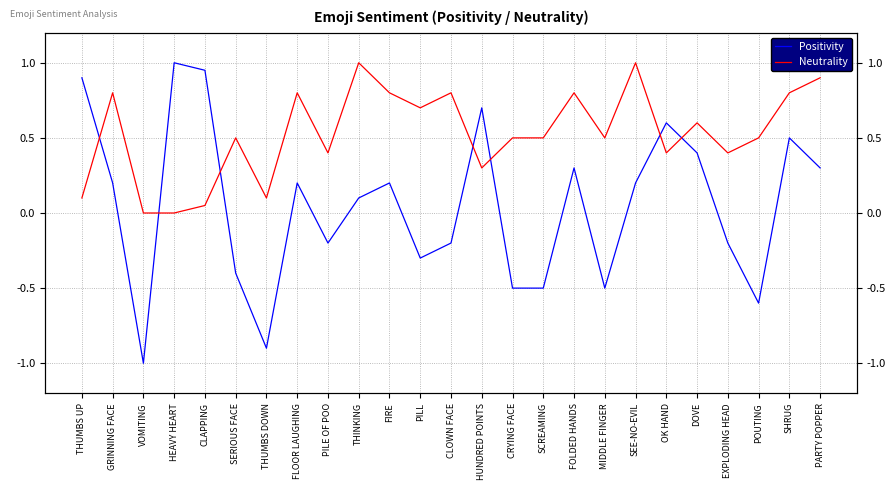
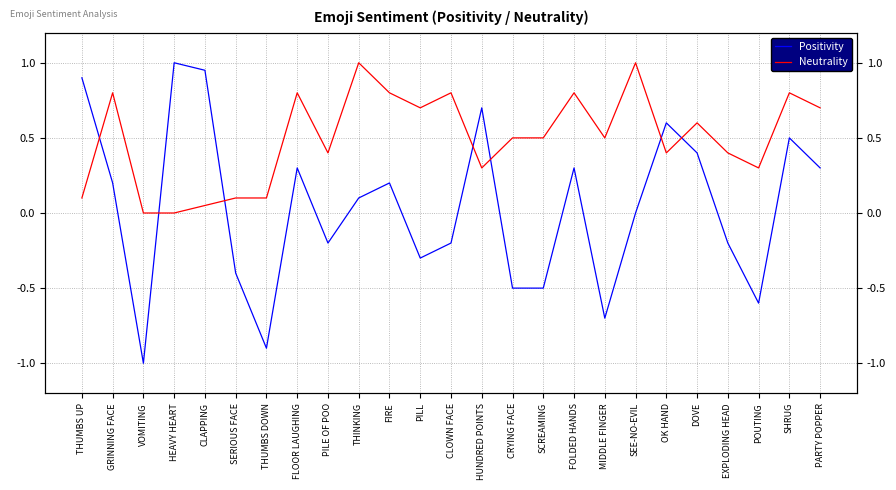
  {
    "Positivity": {
      "THUMBS UP": 0.9,
      "GRINNING FACE": 0.2,
      "VOMITING": -1.0,
      "HEAVY HEART": 1.0,
      "CLAPPING": 0.95,
      "SERIOUS FACE": -0.4,
      "THUMBS DOWN": -0.9,
-     "FLOOR LAUGHING": 0.2,
+     "FLOOR LAUGHING": 0.3,
      "PILE OF POO": -0.2,
      "THINKING": 0.1,
      "FIRE": 0.2,
      "PILL": -0.3,
      "CLOWN FACE": -0.2,
      "HUNDRED POINTS": 0.7,
      "CRYING FACE": -0.5,
      "SCREAMING": -0.5,
      "FOLDED HANDS": 0.3,
-     "MIDDLE FINGER": -0.5,
-     "SEE-NO-EVIL": 0.2,
+     "MIDDLE FINGER": -0.7,
+     "SEE-NO-EVIL": 0.0,
      "OK HAND": 0.6,
      "DOVE": 0.4,
      "EXPLODING HEAD": -0.2,
      "POUTING": -0.6,
      "SHRUG": 0.5,
      "PARTY POPPER": 0.3
    },
    "Neutrality": {
      "THUMBS UP": 0.1,
      "GRINNING FACE": 0.8,
      "VOMITING": 0.0,
      "HEAVY HEART": 0.0,
      "CLAPPING": 0.05,
-     "SERIOUS FACE": 0.5,
+     "SERIOUS FACE": 0.1,
      "THUMBS DOWN": 0.1,
      "FLOOR LAUGHING": 0.8,
      "PILE OF POO": 0.4,
      "THINKING": 1.0,
      "FIRE": 0.8,
      "PILL": 0.7,
      "CLOWN FACE": 0.8,
      "HUNDRED POINTS": 0.3,
      "CRYING FACE": 0.5,
      "SCREAMING": 0.5,
      "FOLDED HANDS": 0.8,
      "MIDDLE FINGER": 0.5,
      "SEE-NO-EVIL": 1.0,
      "OK HAND": 0.4,
      "DOVE": 0.6,
      "EXPLODING HEAD": 0.4,
-     "POUTING": 0.5,
+     "POUTING": 0.3,
      "SHRUG": 0.8,
-     "PARTY POPPER": 0.9
+     "PARTY POPPER": 0.7
    }
  }
